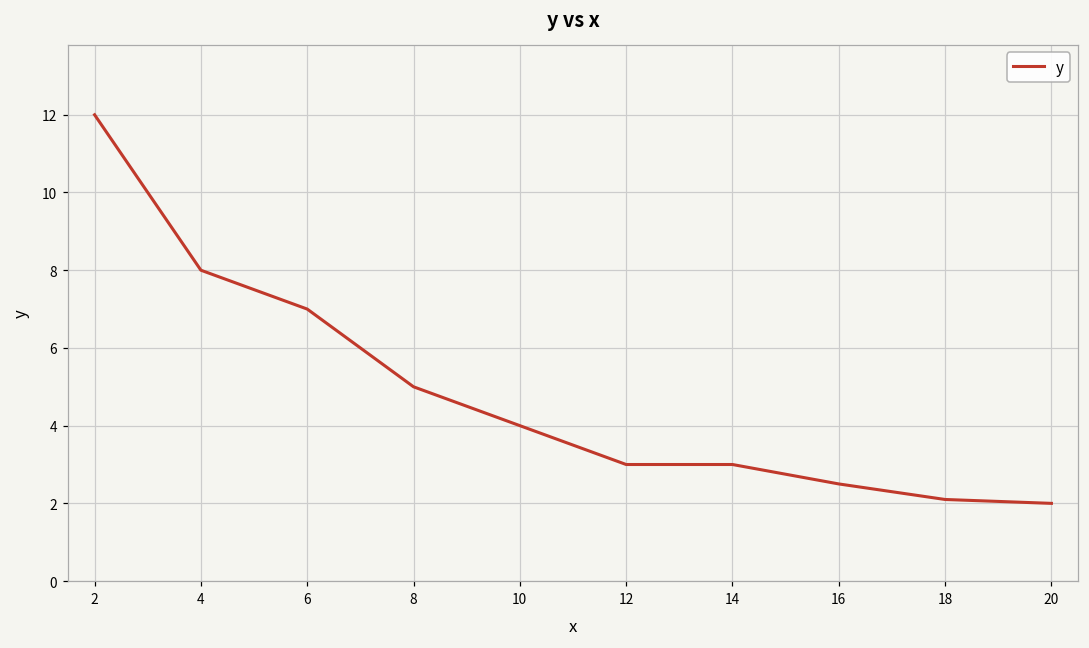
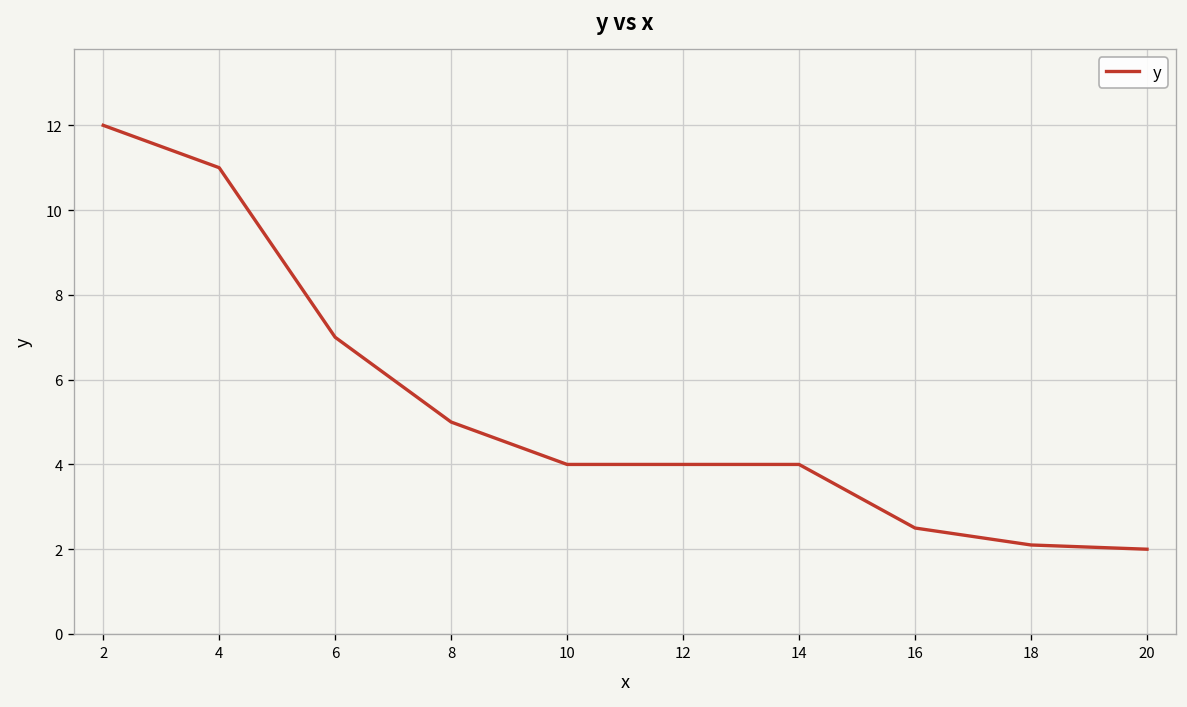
  {
    "2": 12,
-   "4": 8,
+   "4": 11,
    "6": 7,
    "8": 5,
    "10": 4,
-   "12": 3,
-   "14": 3,
+   "12": 4,
+   "14": 4,
    "16": 2.5,
    "18": 2.1,
    "20": 2
  }
